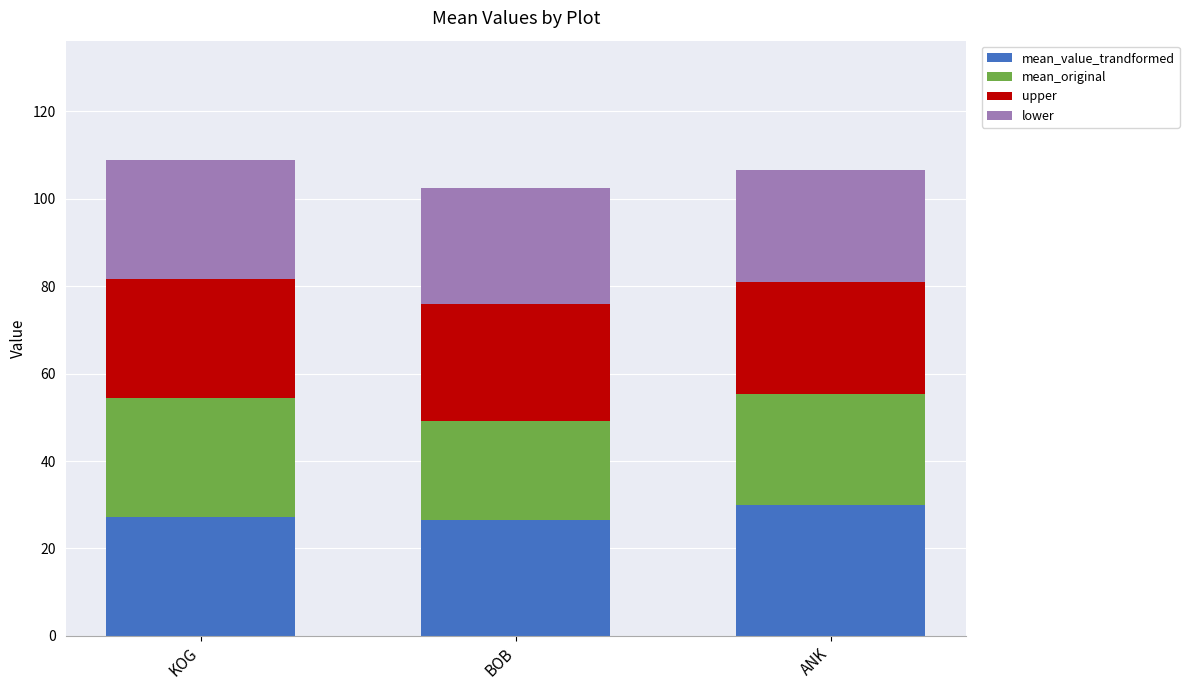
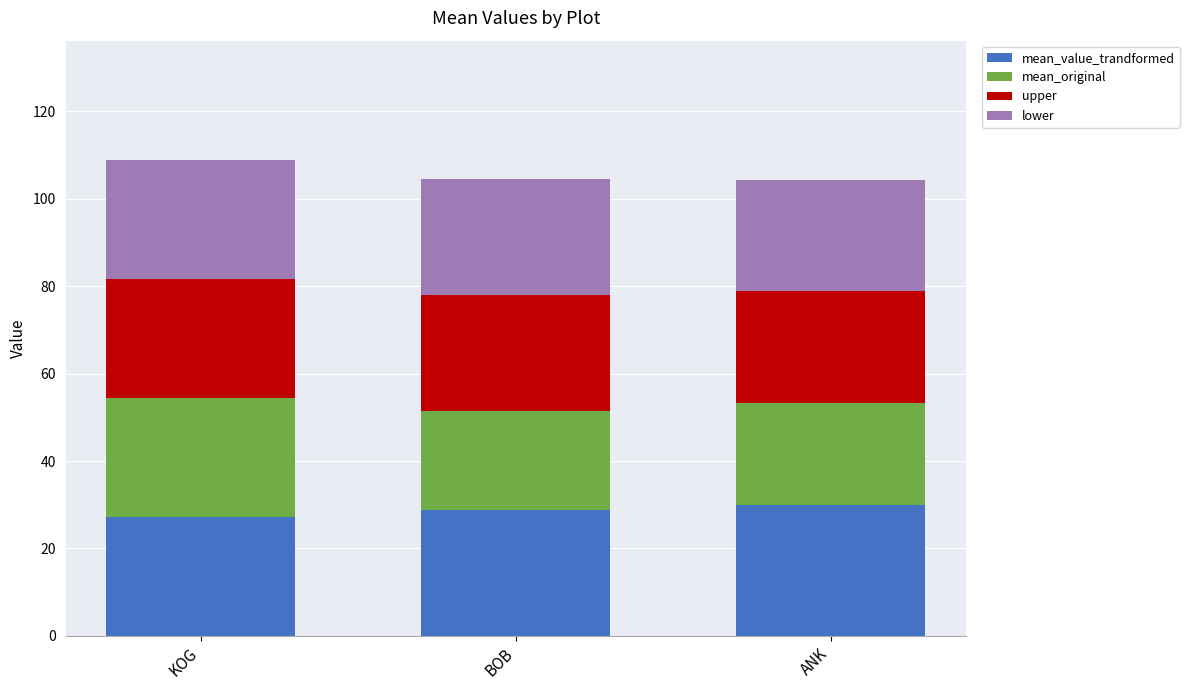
  {
    "mean_value_trandformed": {
      "KOG": 27,
-     "BOB": 27,
+     "BOB": 29,
      "ANK": 30
    },
    "mean_original": {
      "KOG": 27,
      "BOB": 23,
-     "ANK": 26
+     "ANK": 23
    },
    "upper": {
      "KOG": 27,
      "BOB": 27,
      "ANK": 26
    },
    "lower": {
      "KOG": 27,
      "BOB": 27,
      "ANK": 26
    }
  }
